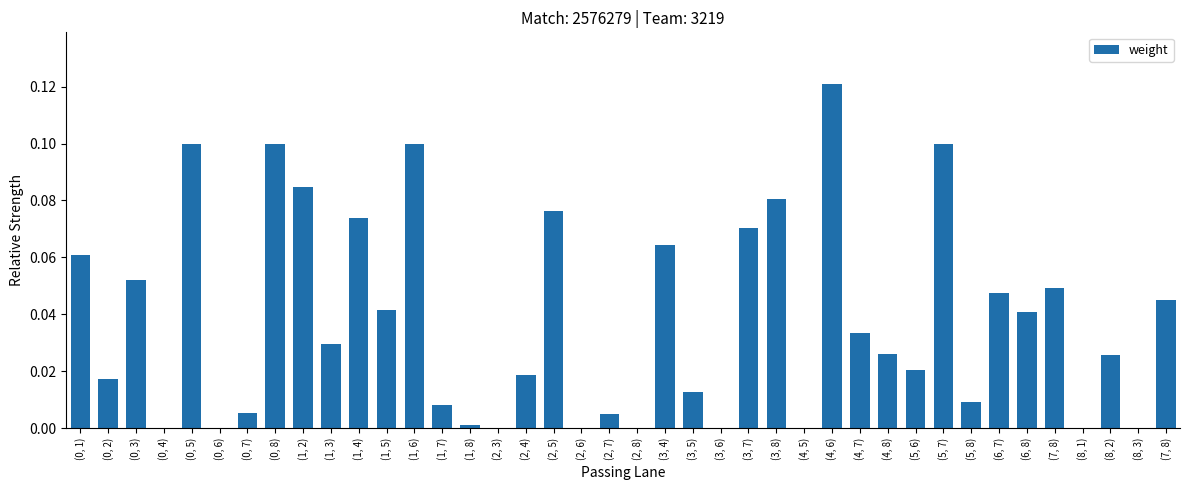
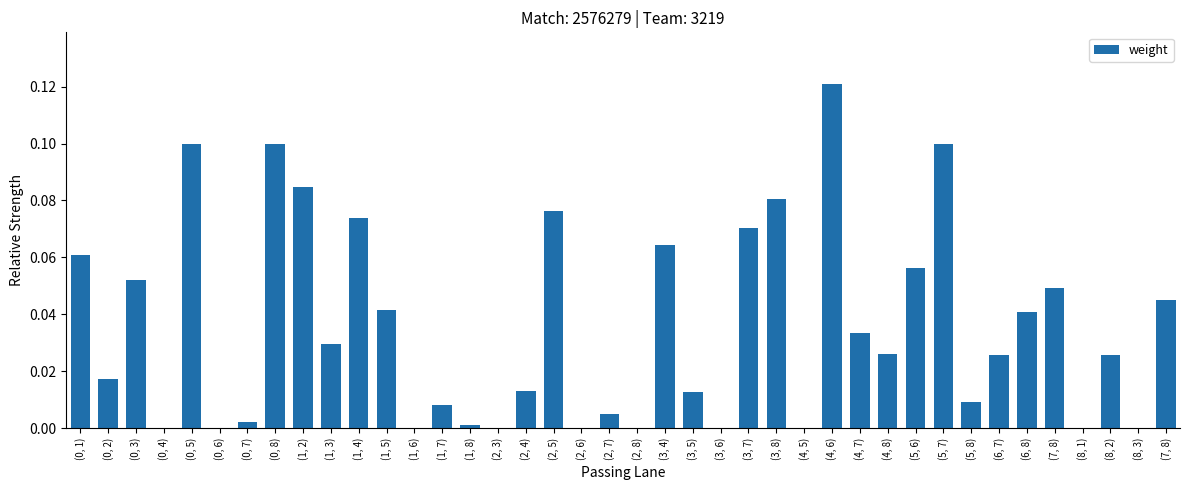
  {
    "(0, 1)": 0.061,
    "(0, 2)": 0.017,
    "(0, 3)": 0.052,
    "(0, 4)": 0.000,
    "(0, 5)": 0.100,
    "(0, 6)": 0.000,
-   "(0, 7)": 0.005,
+   "(0, 7)": 0.002,
    "(0, 8)": 0.100,
    "(1, 2)": 0.085,
    "(1, 3)": 0.030,
    "(1, 4)": 0.074,
    "(1, 5)": 0.041,
-   "(1, 6)": 0.1,
+   "(1, 6)": 0.0,
    "(1, 7)": 0.008,
    "(1, 8)": 0.001,
    "(2, 3)": 0.000,
-   "(2, 4)": 0.019,
+   "(2, 4)": 0.013,
    "(2, 5)": 0.076,
    "(2, 6)": 0.000,
    "(2, 7)": 0.005,
    "(2, 8)": 0.000,
    "(3, 4)": 0.064,
    "(3, 5)": 0.013,
    "(3, 6)": 0.000,
    "(3, 7)": 0.070,
    "(3, 8)": 0.081,
    "(4, 5)": 0.000,
    "(4, 6)": 0.121,
    "(4, 7)": 0.033,
    "(4, 8)": 0.026,
-   "(5, 6)": 0.021,
+   "(5, 6)": 0.056,
    "(5, 7)": 0.100,
    "(5, 8)": 0.009,
-   "(6, 7)": 0.047,
+   "(6, 7)": 0.026,
    "(6, 8)": 0.041,
    "(8, 1)": 0.000,
    "(8, 2)": 0.026,
    "(8, 3)": 0.000
  }
